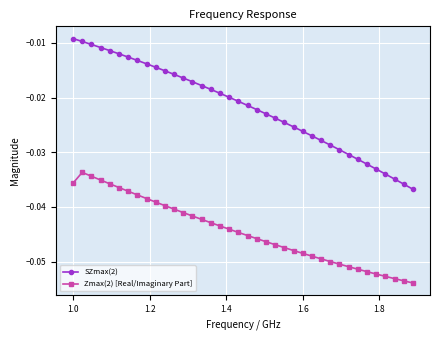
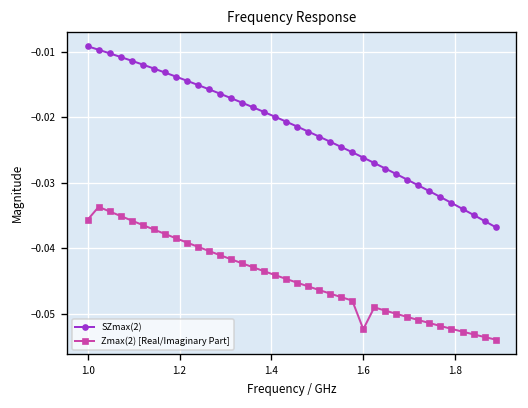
  {
    "SZmax(2)": {
      "1.0": -0.009,
      "1.6": -0.026
    },
    "Zmax(2) [Real/Imaginary Part]": {
      "1.0": -0.036,
-     "1.6": -0.049
+     "1.6": -0.052
    }
  }
